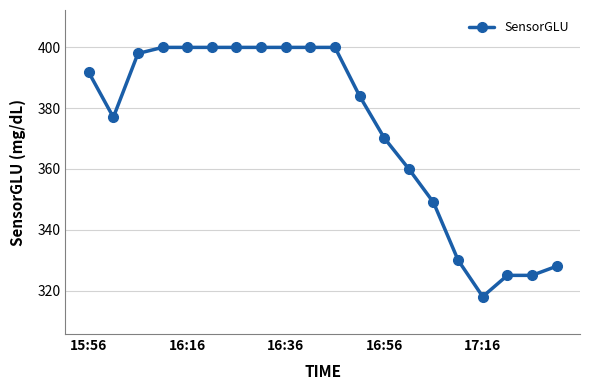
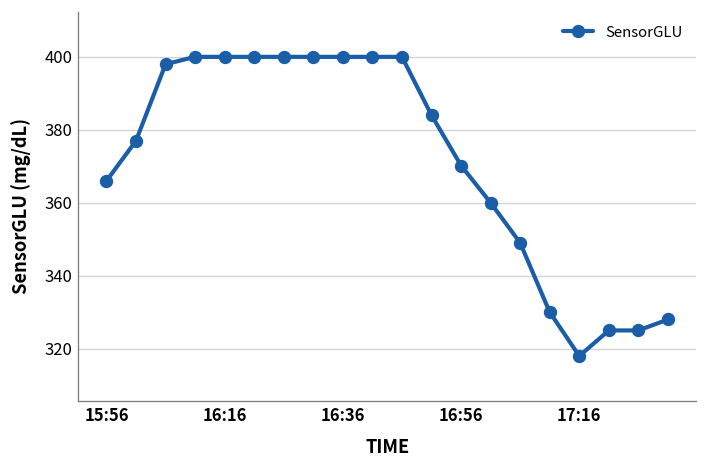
  {
-   "15:56": 392,
+   "15:56": 366,
    "16:16": 400,
    "16:36": 400,
    "16:56": 370,
    "17:16": 318
  }
